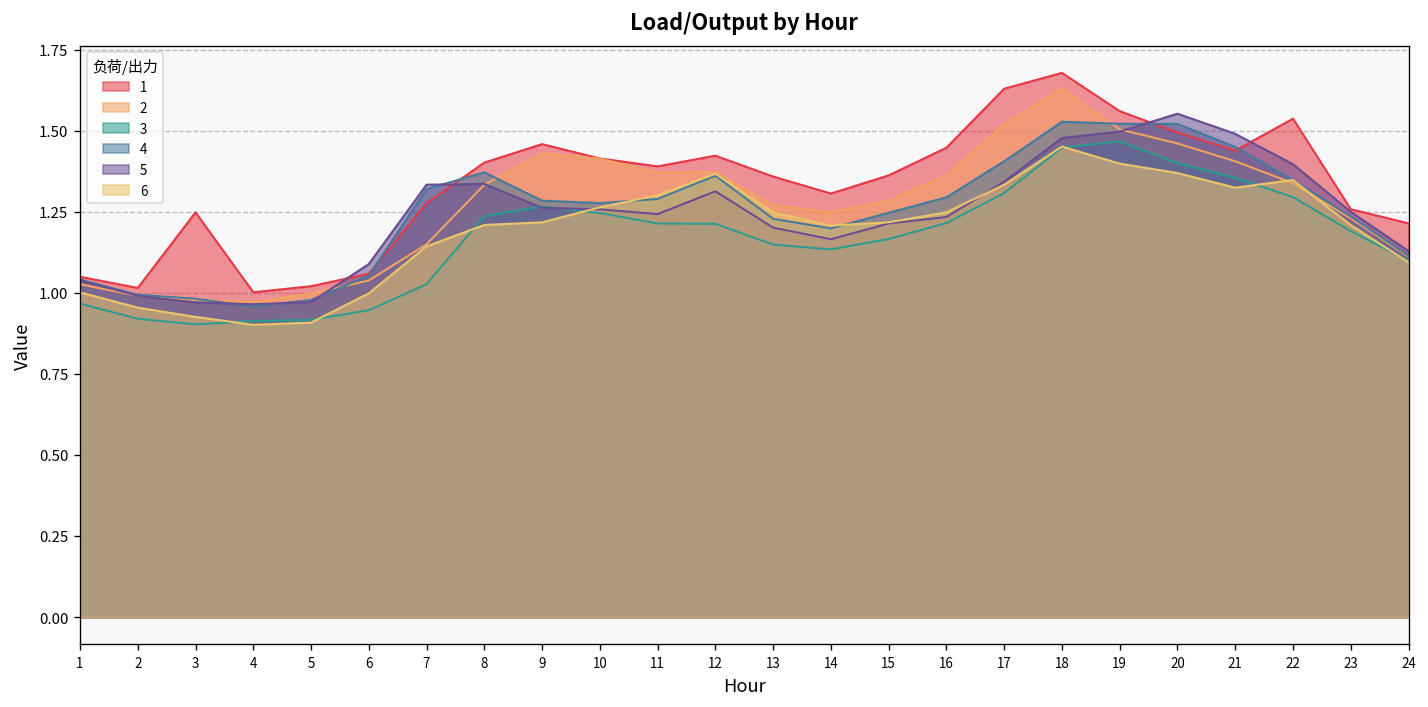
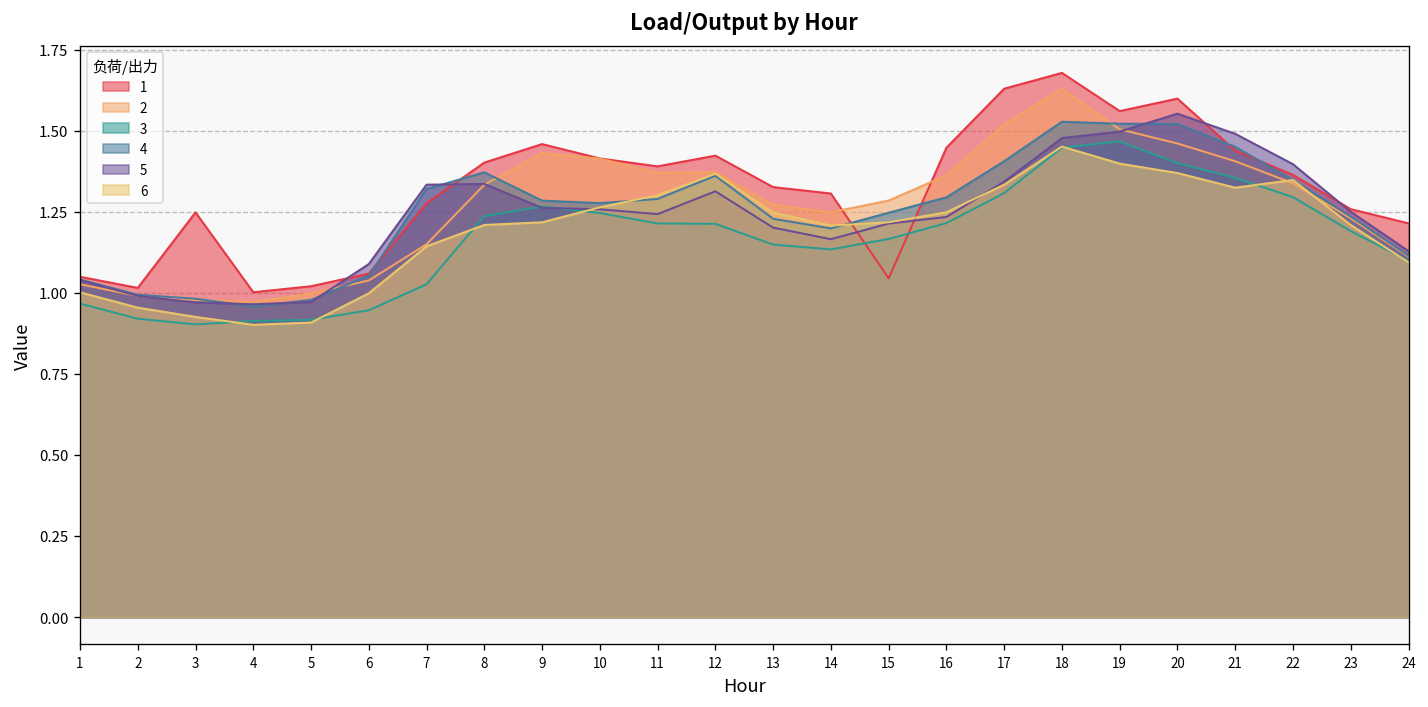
  {
    "1": {
      "2": 1.02,
      "3": 1.25,
      "4": 1.00,
      "5": 1.02,
      "7": 1.28,
      "8": 1.40,
      "9": 1.46,
      "11": 1.39,
      "12": 1.42,
-     "13": 1.36,
+     "13": 1.33,
      "14": 1.31,
-     "15": 1.36,
+     "15": 1.04,
      "16": 1.45,
      "17": 1.63,
      "18": 1.68,
      "19": 1.56,
-     "20": 1.49,
+     "20": 1.60,
      "21": 1.44,
-     "22": 1.54,
+     "22": 1.36,
      "24": 1.21
    }
  }
